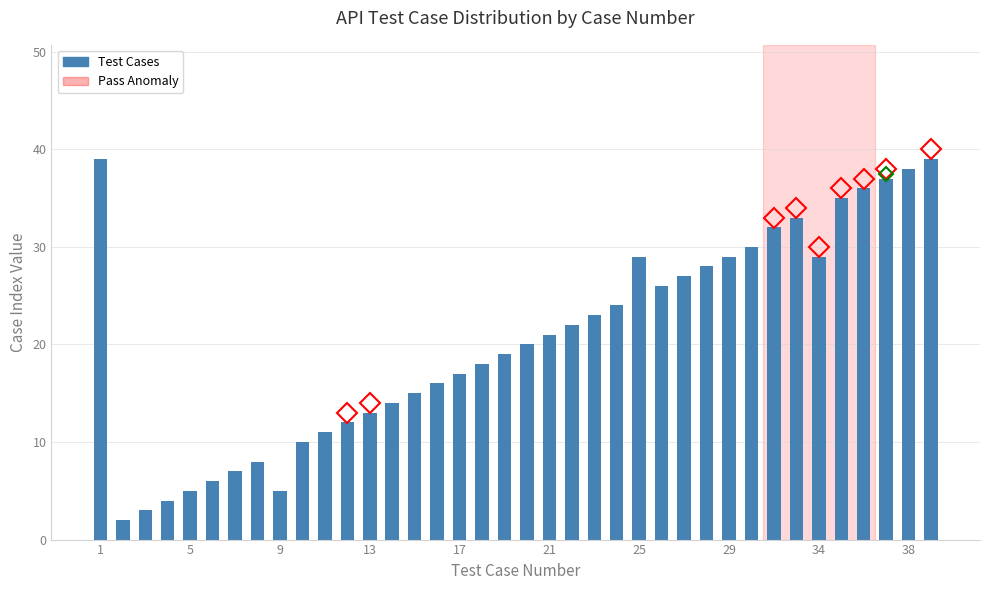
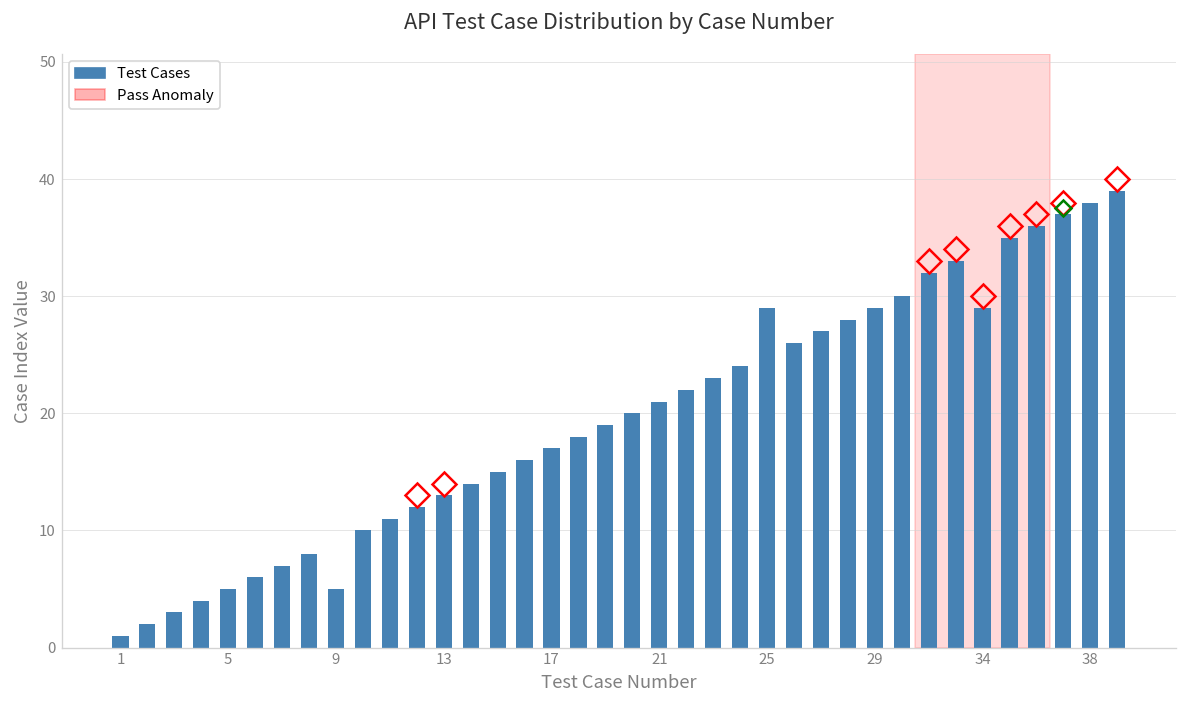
  {
    "Test Cases": {
-     "1": 39,
+     "1": 1,
      "5": 5,
      "9": 5,
      "13": 13,
      "17": 17,
      "21": 21,
      "25": 29,
      "29": 29,
      "34": 29,
      "38": 38
    }
  }
